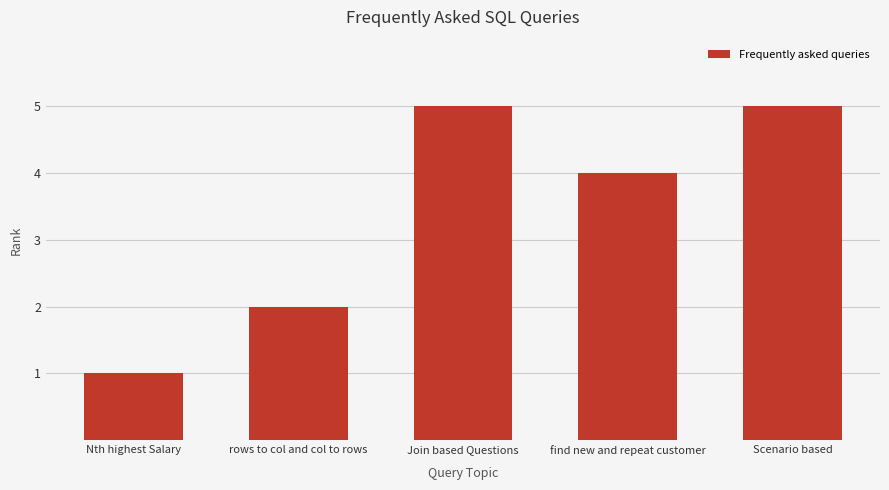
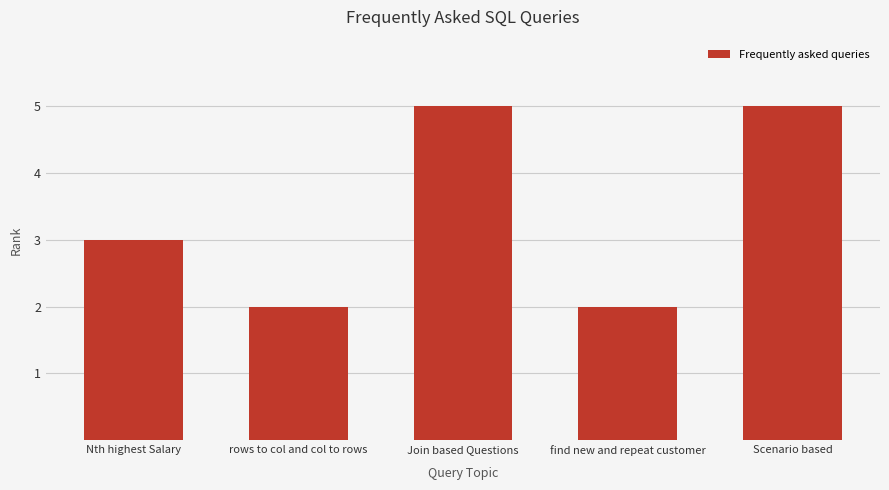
  {
-   "Nth highest Salary": 1,
+   "Nth highest Salary": 3,
    "rows to col and col to rows": 2,
    "Join based Questions": 5,
-   "find new and repeat customer": 4,
+   "find new and repeat customer": 2,
    "Scenario based": 5
  }
